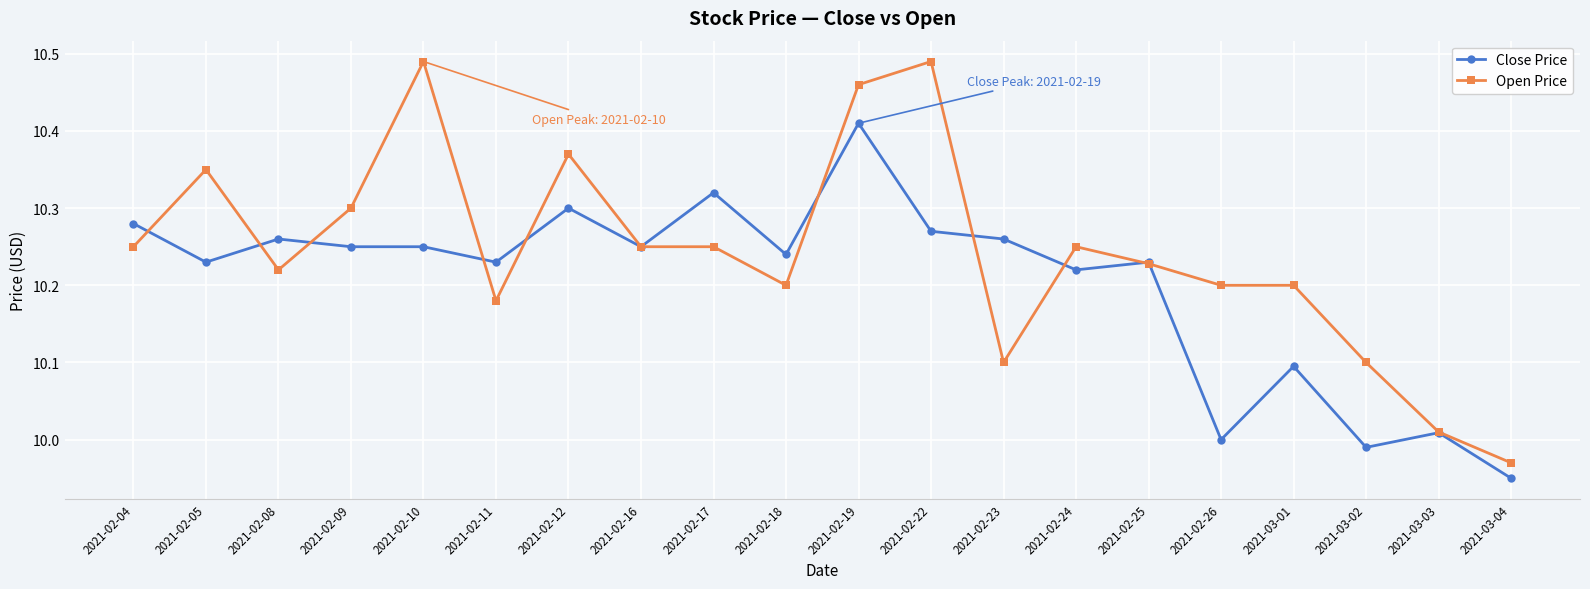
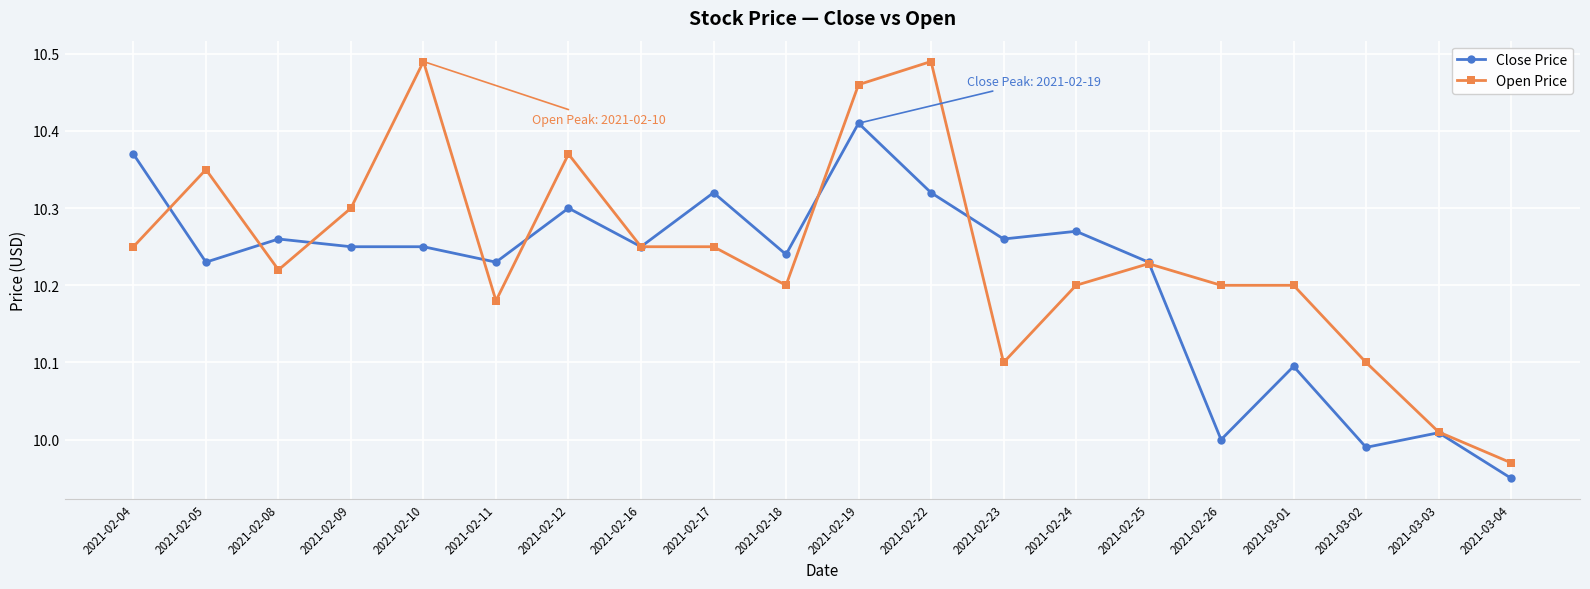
  {
    "Close Price": {
-     "2021-02-04": 10.28,
+     "2021-02-04": 10.37,
      "2021-02-05": 10.23,
      "2021-02-08": 10.26,
      "2021-02-09": 10.25,
      "2021-02-10": 10.25,
      "2021-02-11": 10.23,
      "2021-02-12": 10.30,
      "2021-02-17": 10.32,
      "2021-02-18": 10.24,
-     "2021-02-22": 10.27,
+     "2021-02-22": 10.32,
      "2021-02-23": 10.26,
-     "2021-02-24": 10.22,
+     "2021-02-24": 10.27,
      "2021-02-26": 10.00,
      "2021-03-01": 10.10,
      "2021-03-02": 9.99,
      "2021-03-04": 9.95
    },
    "Open Price": {
      "2021-02-04": 10.25,
      "2021-02-05": 10.35,
      "2021-02-08": 10.22,
      "2021-02-09": 10.30,
      "2021-02-11": 10.18,
      "2021-02-12": 10.37,
      "2021-02-17": 10.25,
      "2021-02-18": 10.20,
      "2021-02-22": 10.49,
      "2021-02-23": 10.10,
-     "2021-02-24": 10.25,
+     "2021-02-24": 10.20,
      "2021-02-26": 10.20,
      "2021-03-01": 10.20,
      "2021-03-02": 10.10,
      "2021-03-04": 9.97
    }
  }
